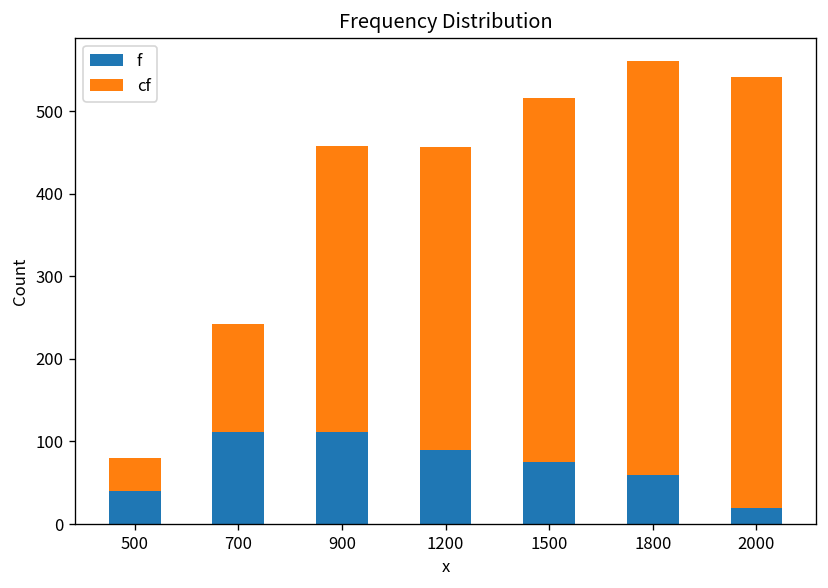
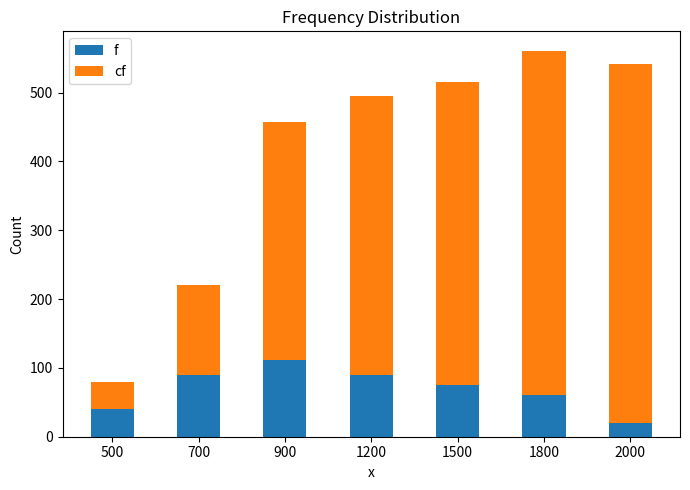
  {
    "f": {
      "500": 40,
-     "700": 110,
+     "700": 90,
      "900": 110,
      "1200": 90,
      "1500": 80,
      "1800": 60,
      "2000": 20
    },
    "cf": {
      "500": 40,
      "700": 130,
      "900": 350,
-     "1200": 370,
+     "1200": 410,
      "1500": 440,
      "1800": 500,
      "2000": 520
    }
  }
